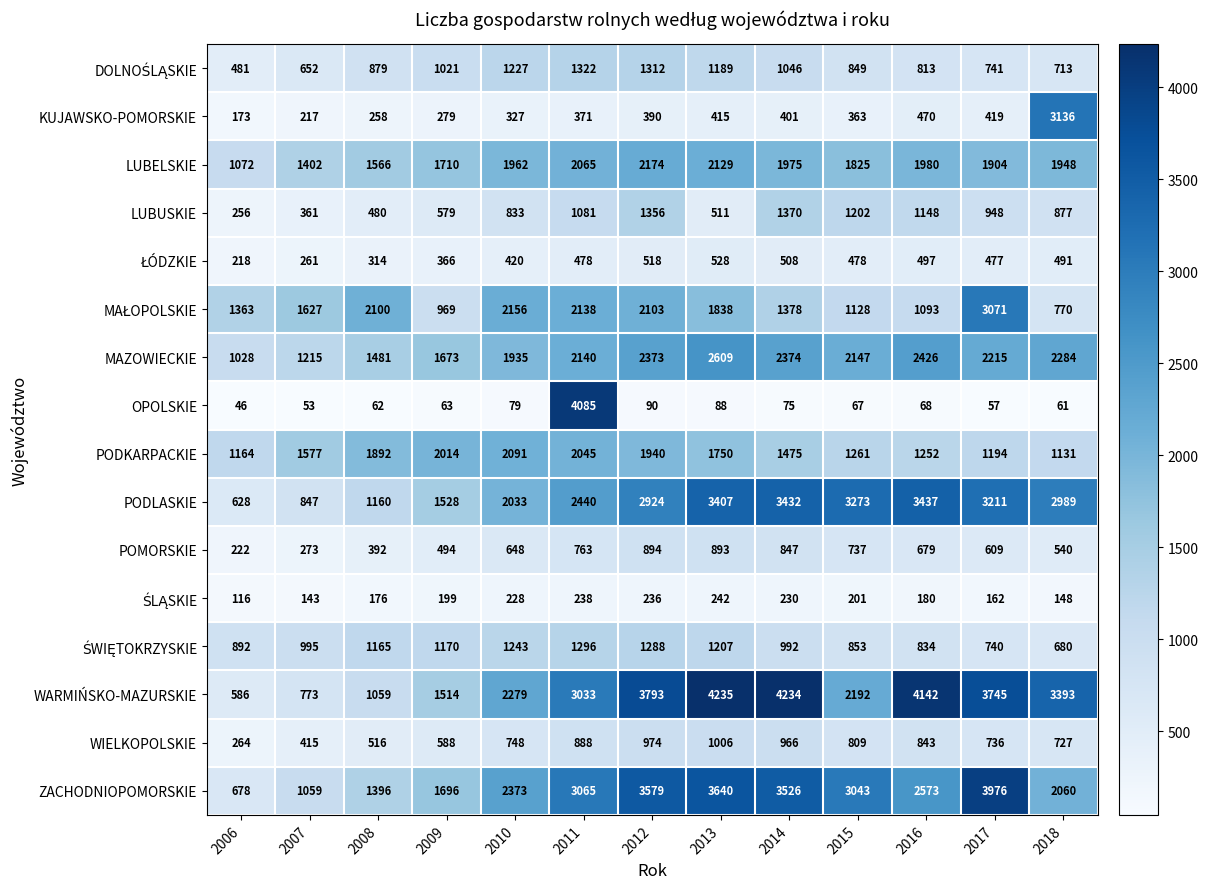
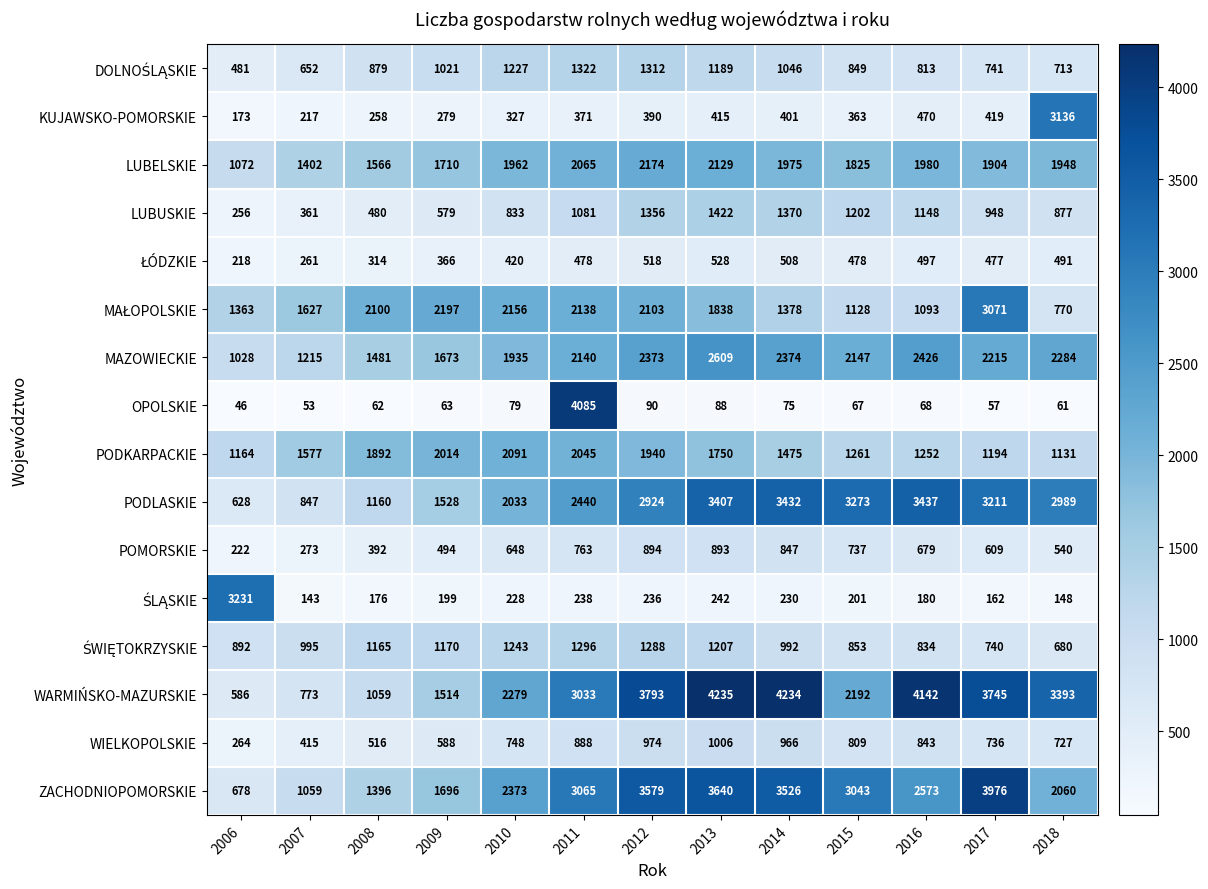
  {
    "LUBUSKIE": {
      "2006": 256,
      "2007": 361,
      "2008": 480,
      "2009": 579,
      "2010": 833,
      "2011": 1081,
      "2012": 1356,
-     "2013": 511,
+     "2013": 1422,
      "2014": 1370,
      "2015": 1202,
      "2016": 1148,
      "2017": 948,
      "2018": 877
    },
    "MAŁOPOLSKIE": {
      "2006": 1363,
      "2007": 1627,
      "2008": 2100,
-     "2009": 969,
+     "2009": 2197,
      "2010": 2156,
      "2011": 2138,
      "2012": 2103,
      "2013": 1838,
      "2014": 1378,
      "2015": 1128,
      "2016": 1093,
      "2017": 3071,
      "2018": 770
    },
    "ŚLĄSKIE": {
-     "2006": 116,
+     "2006": 3231,
      "2007": 143,
      "2008": 176,
      "2009": 199,
      "2010": 228,
      "2011": 238,
      "2012": 236,
      "2013": 242,
      "2014": 230,
      "2015": 201,
      "2016": 180,
      "2017": 162,
      "2018": 148
    }
  }
